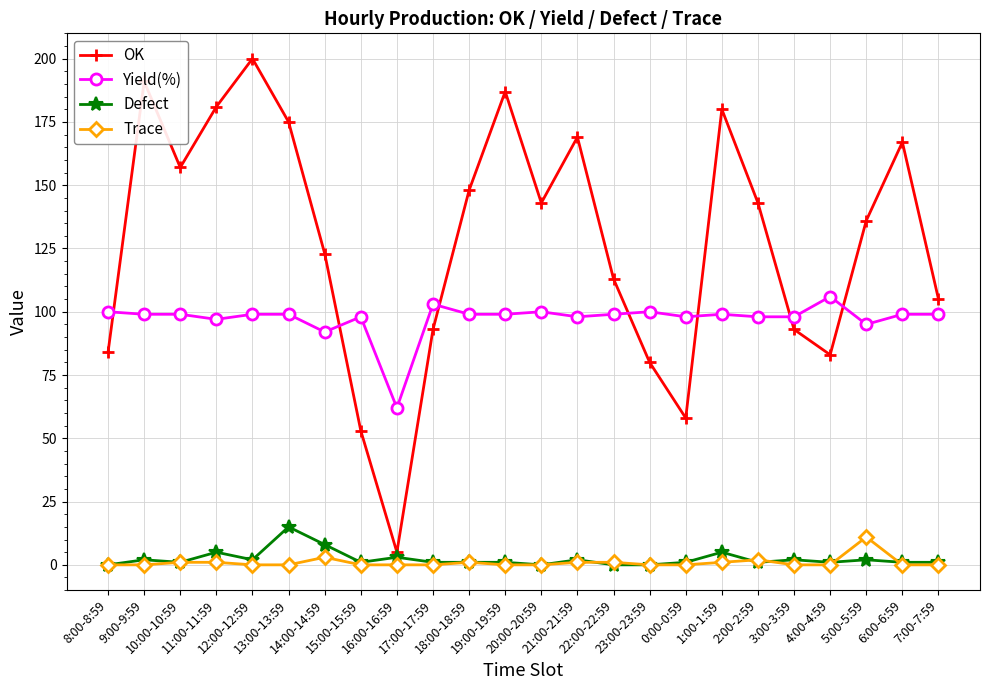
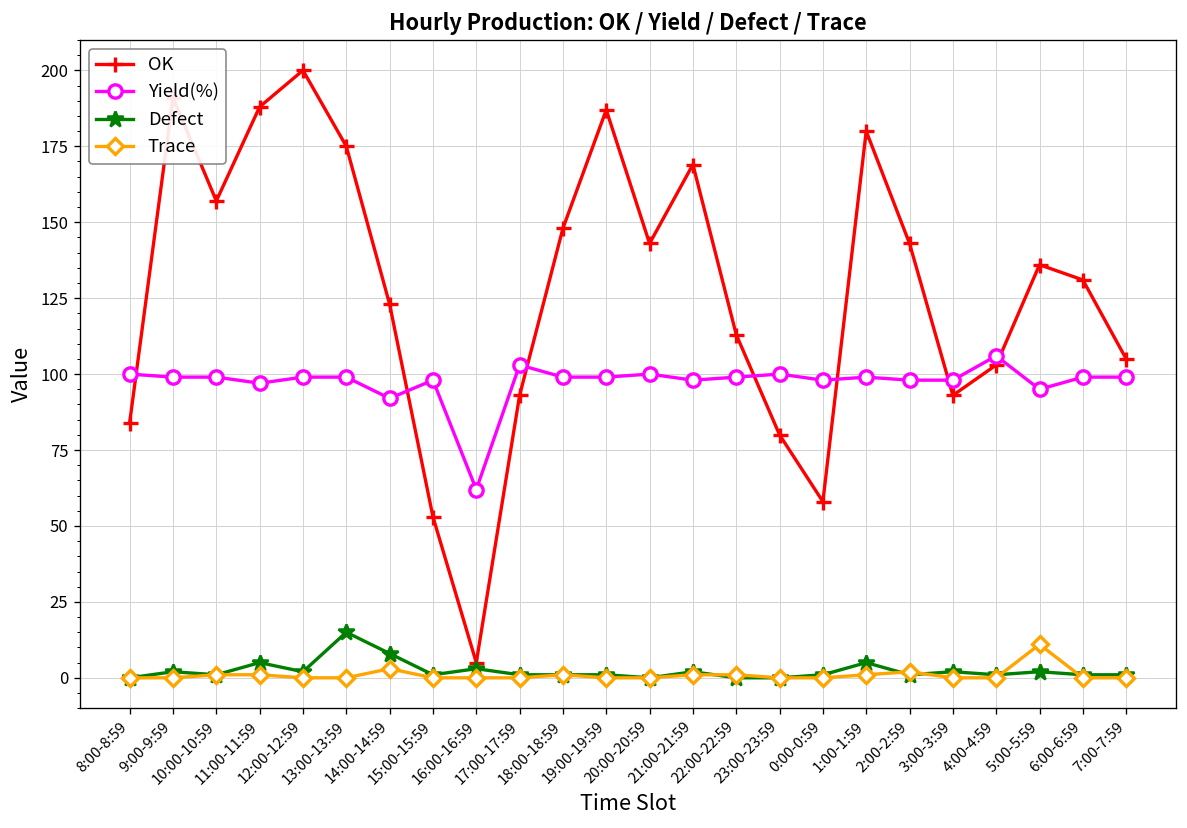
  {
    "OK": {
      "8:00-8:59": 84,
      "10:00-10:59": 157,
-     "11:00-11:59": 181,
+     "11:00-11:59": 188,
      "12:00-12:59": 200,
      "13:00-13:59": 175,
      "14:00-14:59": 123,
      "15:00-15:59": 53,
      "16:00-16:59": 5,
      "17:00-17:59": 93,
      "18:00-18:59": 148,
      "19:00-19:59": 187,
      "20:00-20:59": 143,
      "21:00-21:59": 169,
      "22:00-22:59": 113,
      "23:00-23:59": 80,
      "0:00-0:59": 58,
      "1:00-1:59": 180,
      "2:00-2:59": 143,
      "3:00-3:59": 93,
-     "4:00-4:59": 83,
+     "4:00-4:59": 103,
      "5:00-5:59": 136,
-     "6:00-6:59": 167,
+     "6:00-6:59": 131,
      "7:00-7:59": 105
    },
    "Yield(%)": {
      "8:00-8:59": 100,
      "9:00-9:59": 99,
      "10:00-10:59": 99,
      "11:00-11:59": 97,
      "12:00-12:59": 99,
      "13:00-13:59": 99,
      "14:00-14:59": 92,
      "15:00-15:59": 98,
      "16:00-16:59": 62,
      "17:00-17:59": 103,
      "18:00-18:59": 99,
      "19:00-19:59": 99,
      "20:00-20:59": 100,
      "21:00-21:59": 98,
      "22:00-22:59": 99,
      "23:00-23:59": 100,
      "0:00-0:59": 98,
      "1:00-1:59": 99,
      "2:00-2:59": 98,
      "3:00-3:59": 98,
      "4:00-4:59": 106,
      "5:00-5:59": 95,
      "6:00-6:59": 99,
      "7:00-7:59": 99
    },
    "Defect": {
      "9:00-9:59": 2,
      "11:00-11:59": 5,
      "12:00-12:59": 2,
      "13:00-13:59": 15,
      "14:00-14:59": 8,
      "16:00-16:59": 3,
      "1:00-1:59": 5,
      "3:00-3:59": 2,
      "5:00-5:59": 2
    },
    "Trace": {
      "9:00-9:59": 0,
      "11:00-11:59": 1,
      "12:00-12:59": 0,
      "13:00-13:59": 0,
      "14:00-14:59": 3,
      "16:00-16:59": 0,
      "1:00-1:59": 1,
      "3:00-3:59": 0,
      "5:00-5:59": 11
    }
  }
